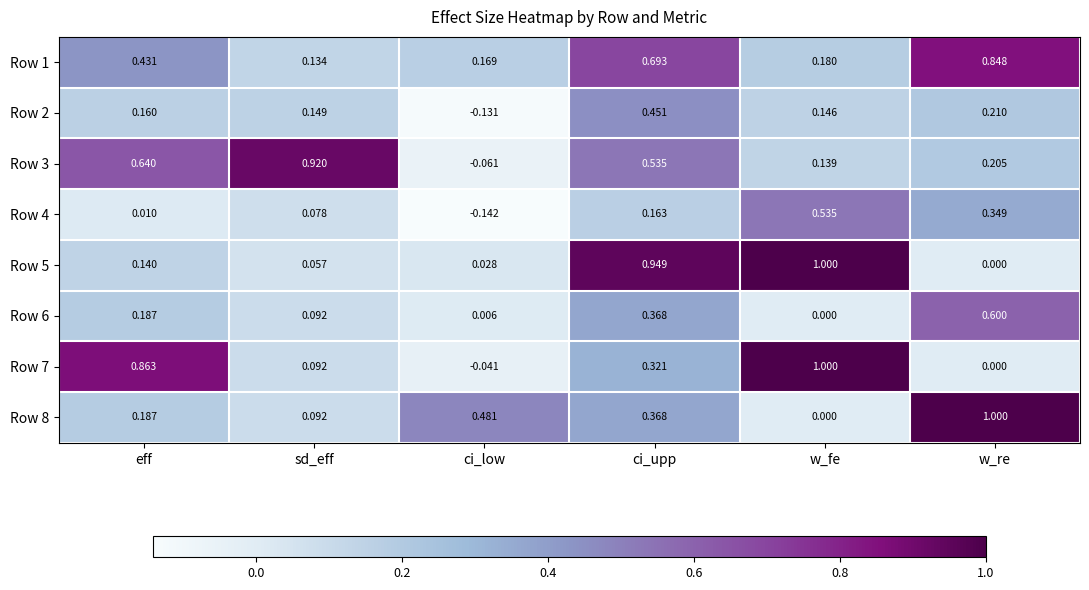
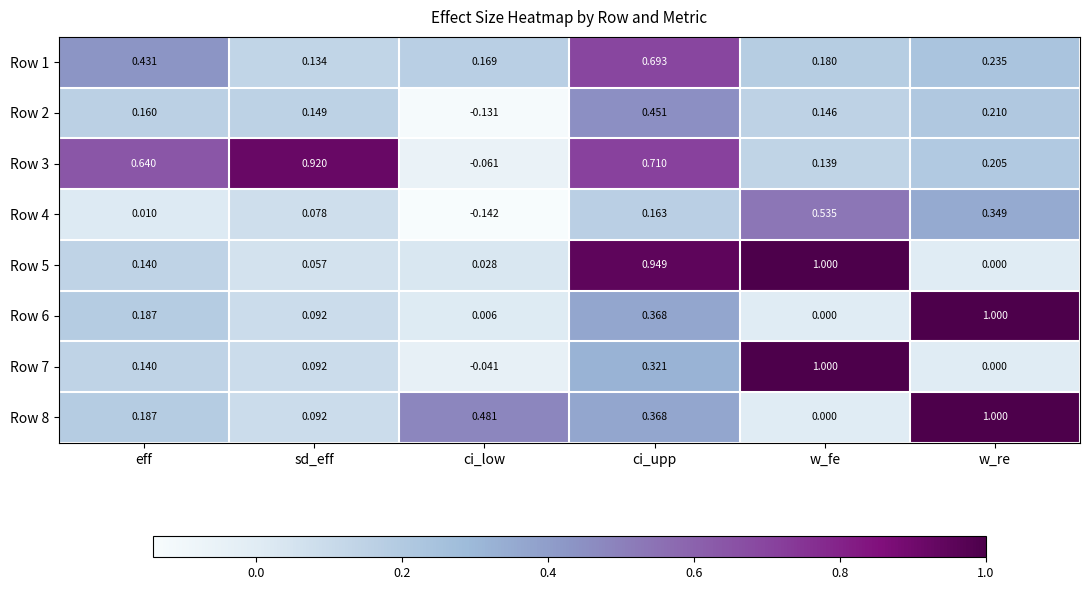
  {
    "Row 1": {
      "eff": 0.431,
      "sd_eff": 0.134,
      "ci_low": 0.169,
      "ci_upp": 0.693,
      "w_fe": 0.180,
-     "w_re": 0.848
+     "w_re": 0.235
    },
    "Row 2": {
      "eff": 0.160,
      "sd_eff": 0.149,
      "ci_low": -0.131,
      "ci_upp": 0.451,
      "w_fe": 0.146,
      "w_re": 0.210
    },
    "Row 3": {
      "eff": 0.640,
      "sd_eff": 0.920,
      "ci_low": -0.061,
-     "ci_upp": 0.535,
+     "ci_upp": 0.710,
      "w_fe": 0.139,
      "w_re": 0.205
    },
    "Row 4": {
      "eff": 0.010,
      "sd_eff": 0.078,
      "ci_low": -0.142,
      "ci_upp": 0.163,
      "w_fe": 0.535,
      "w_re": 0.349
    },
    "Row 5": {
      "eff": 0.140,
      "sd_eff": 0.057,
      "ci_low": 0.028,
      "ci_upp": 0.949,
      "w_fe": 1.000,
      "w_re": 0.000
    },
    "Row 6": {
      "eff": 0.187,
      "sd_eff": 0.092,
      "ci_low": 0.006,
      "ci_upp": 0.368,
      "w_fe": 0.000,
-     "w_re": 0.600
+     "w_re": 1.000
    },
    "Row 7": {
-     "eff": 0.863,
+     "eff": 0.140,
      "sd_eff": 0.092,
      "ci_low": -0.041,
      "ci_upp": 0.321,
      "w_fe": 1.000,
      "w_re": 0.000
    },
    "Row 8": {
      "eff": 0.187,
      "sd_eff": 0.092,
      "ci_low": 0.481,
      "ci_upp": 0.368,
      "w_fe": 0.000,
      "w_re": 1.000
    }
  }
